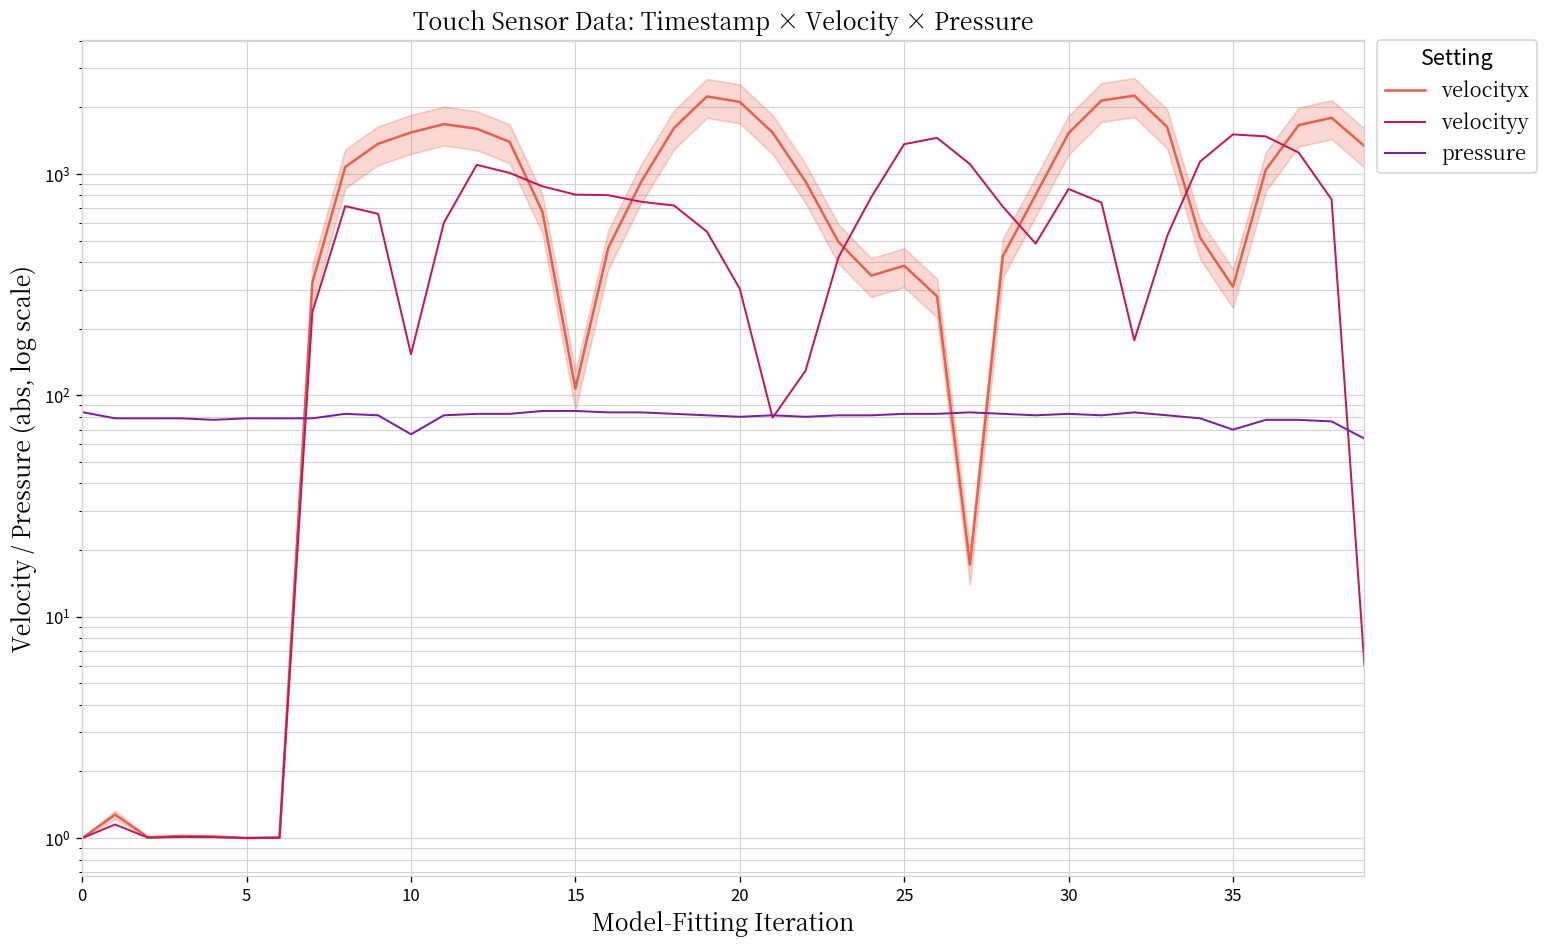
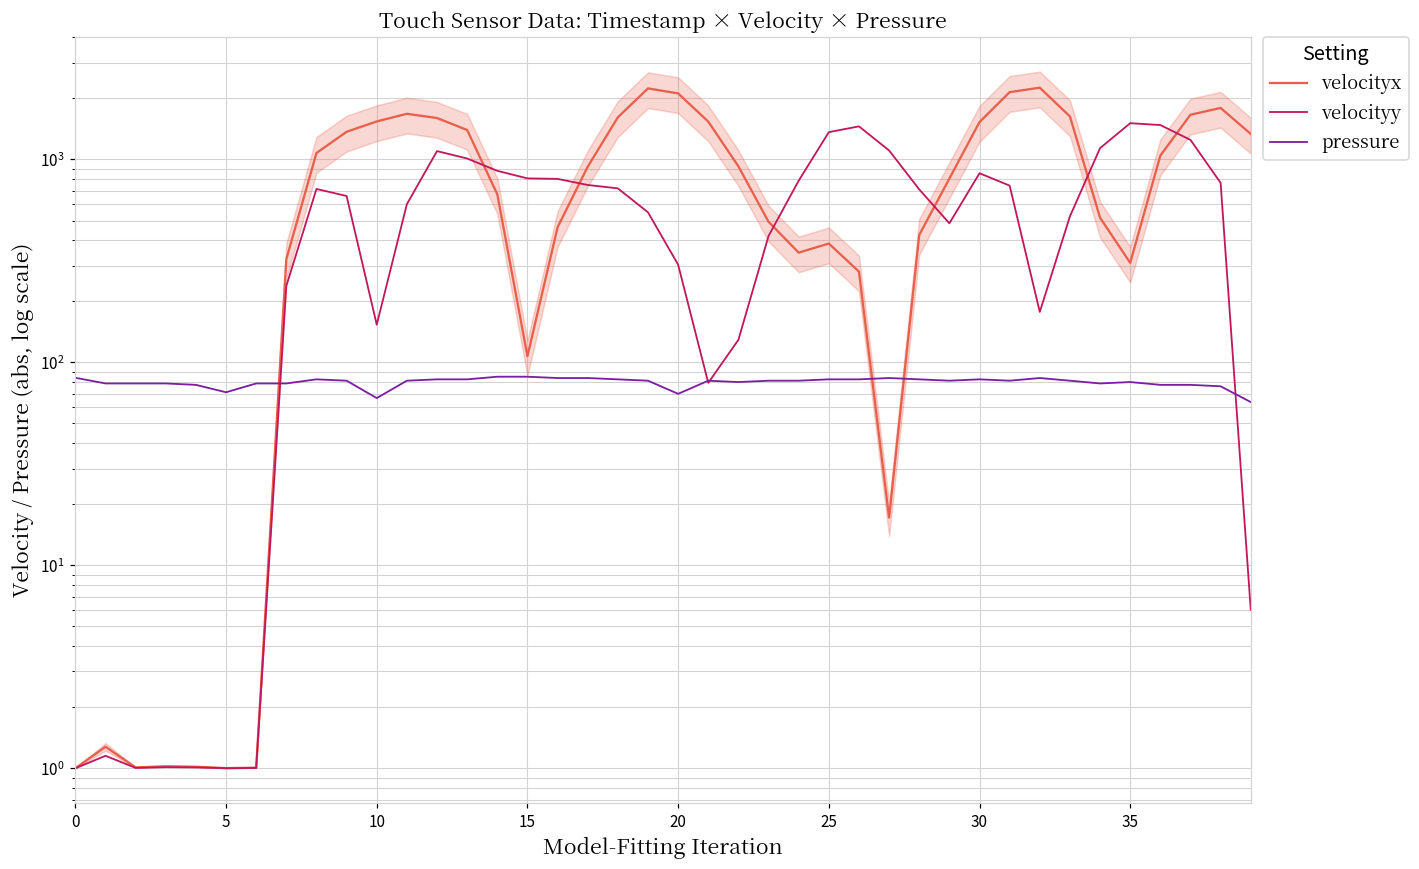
  {
    "velocityy": {
      "10": 150,
      "15": 800,
      "20": 300,
      "25": 1400,
      "30": 900,
      "35": 1500
    },
    "pressure": {
      "0": 80,
-     "5": 79,
+     "5": 71,
      "10": 67,
      "15": 90,
-     "20": 80,
+     "20": 70,
      "25": 80,
      "30": 80,
-     "35": 70
+     "35": 80
    }
  }
